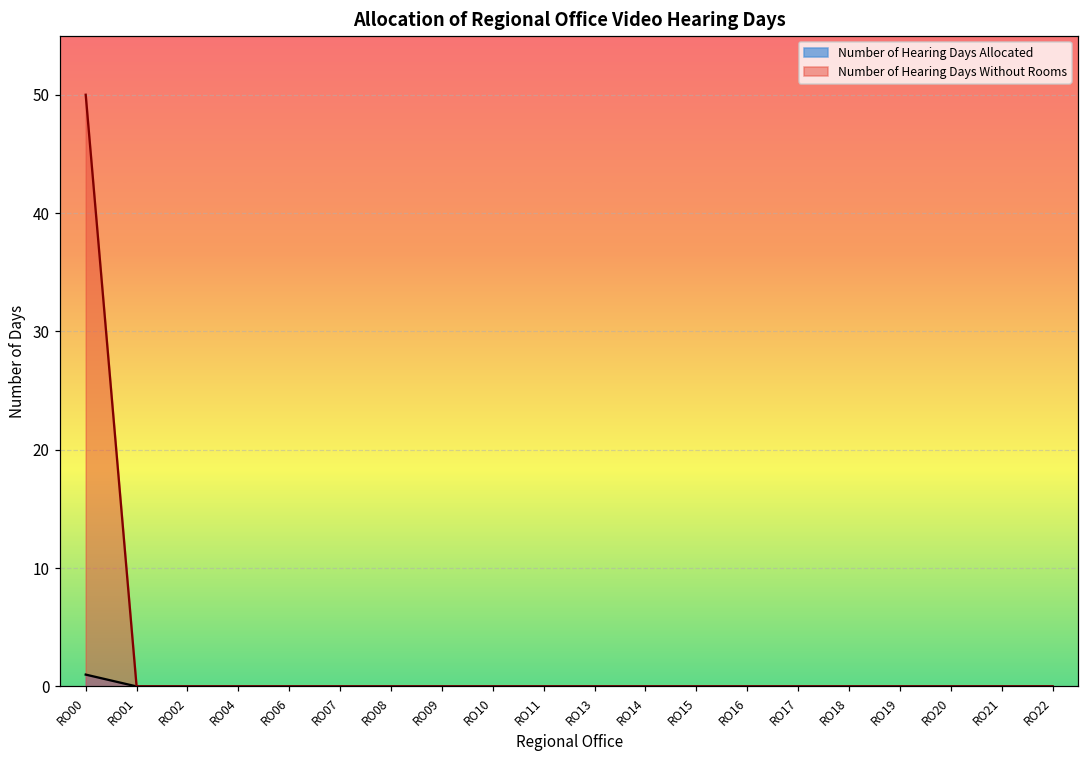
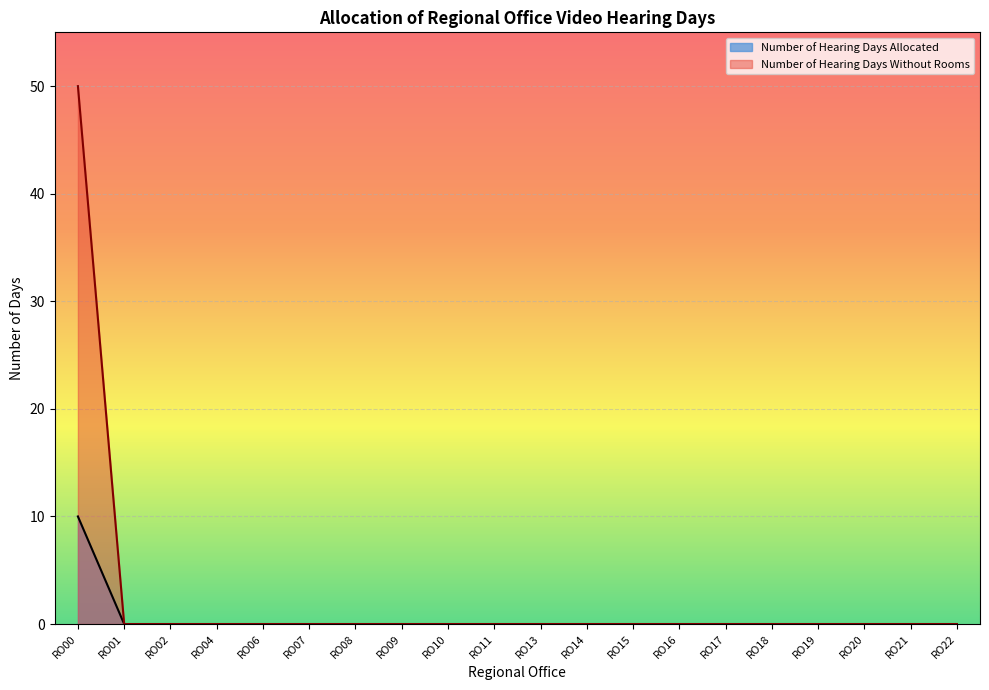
  {
    "Number of Hearing Days Allocated": {
-     "RO00": 1
+     "RO00": 10
    },
    "Number of Hearing Days Without Rooms": {
      "RO00": 50
    }
  }
